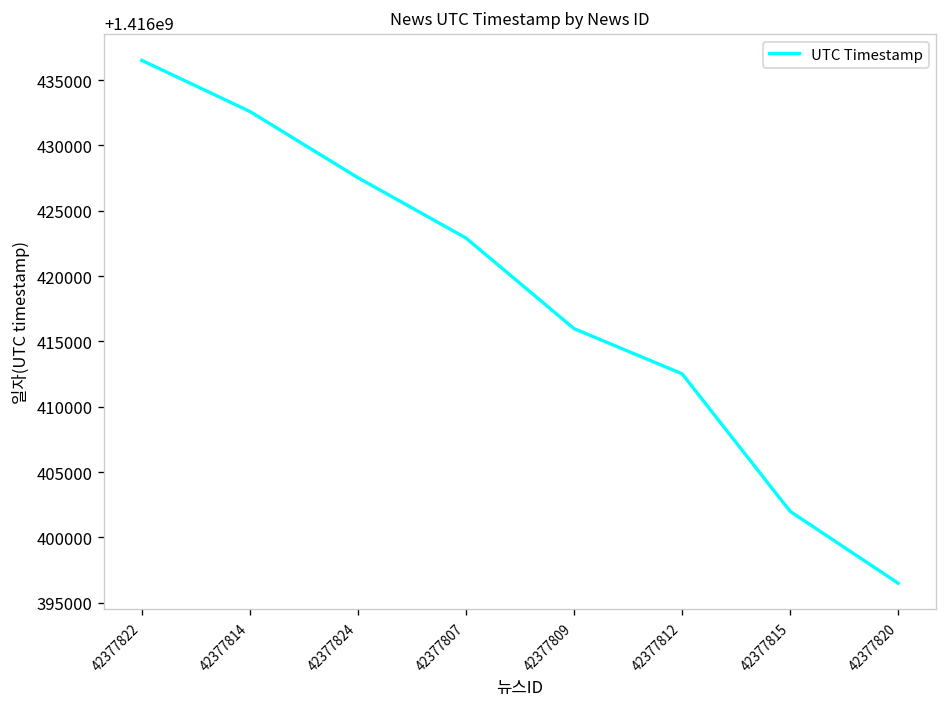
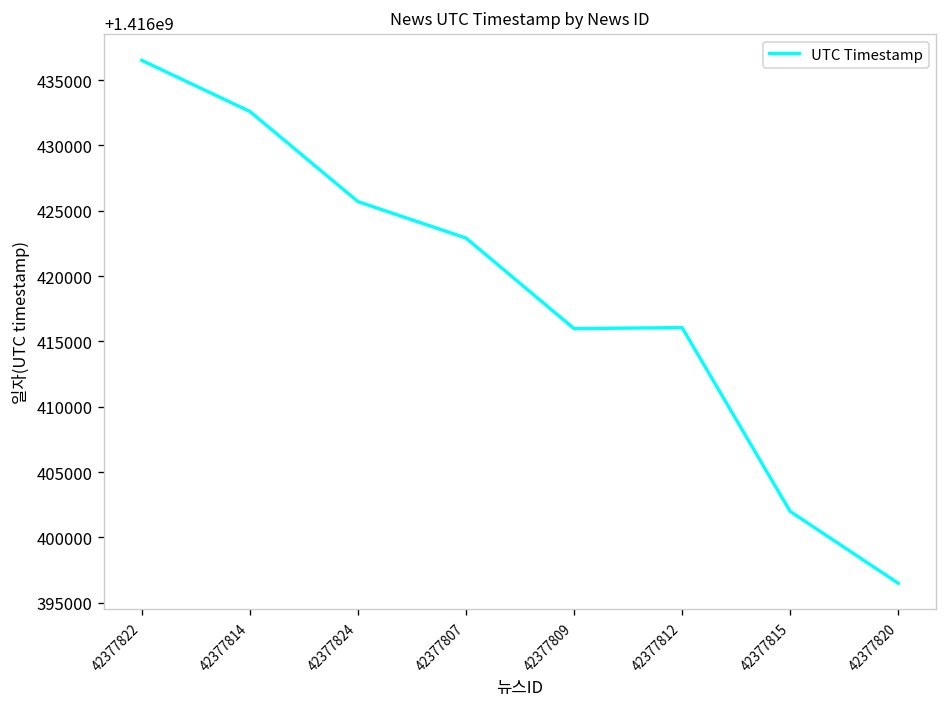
  {
    "42377822": 1416436500,
    "42377814": 1416432600,
-   "42377824": 1416427500,
+   "42377824": 1416425700,
    "42377807": 1416422900,
    "42377809": 1416416000,
-   "42377812": 1416412500,
+   "42377812": 1416416100,
    "42377815": 1416402000,
    "42377820": 1416396500
  }
